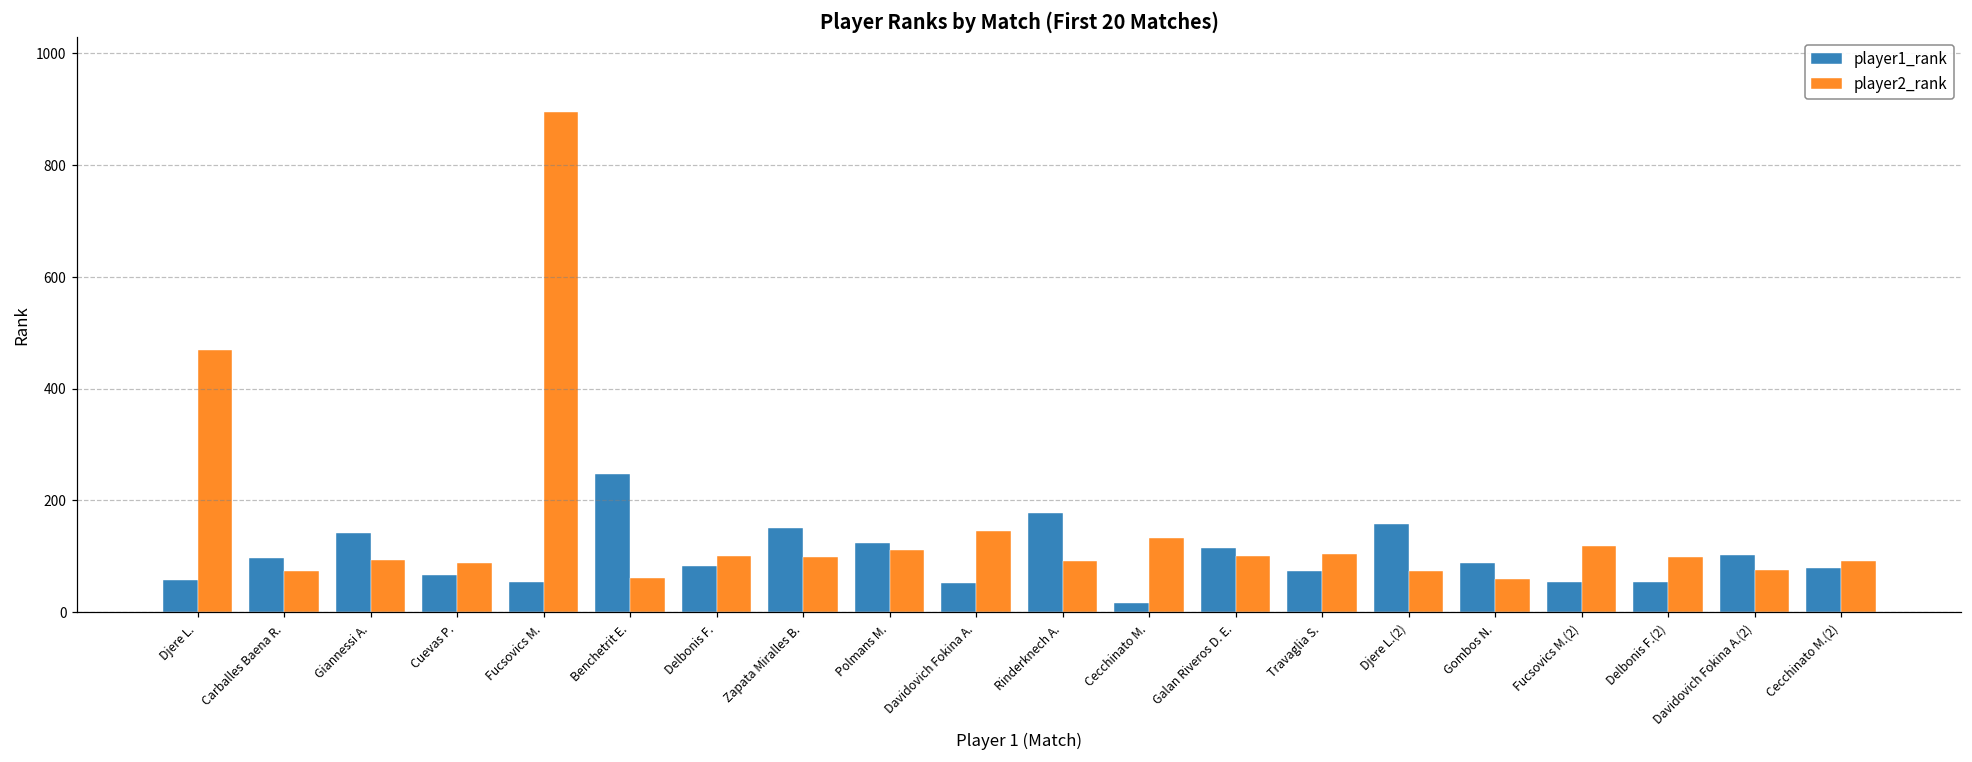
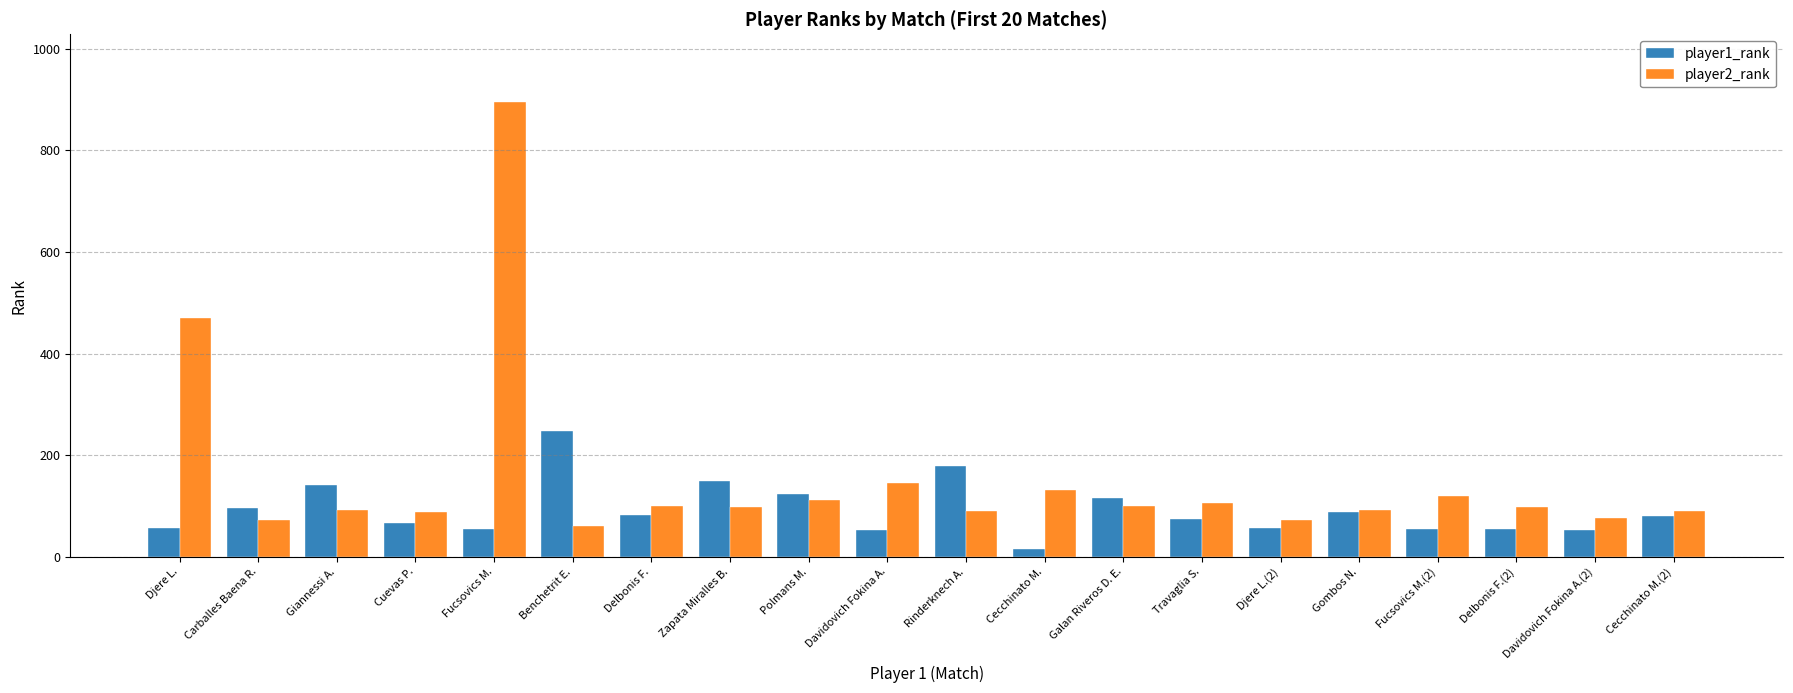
  {
    "player1_rank": {
      "Djere L.": 60,
      "Carballes Baena R.": 100,
      "Giannessi A.": 140,
      "Cuevas P.": 70,
      "Fucsovics M.": 60,
      "Benchetrit E.": 250,
      "Delbonis F.": 80,
      "Zapata Miralles B.": 150,
      "Polmans M.": 120,
      "Davidovich Fokina A.": 50,
      "Rinderknech A.": 180,
      "Cecchinato M.": 20,
      "Galan Riveros D. E.": 120,
      "Travaglia S.": 70,
-     "Djere L.(2)": 160,
+     "Djere L.(2)": 60,
      "Gombos N.": 90,
      "Fucsovics M.(2)": 60,
      "Delbonis F.(2)": 50,
-     "Davidovich Fokina A.(2)": 100,
+     "Davidovich Fokina A.(2)": 50,
      "Cecchinato M.(2)": 80
    },
    "player2_rank": {
      "Djere L.": 470,
      "Carballes Baena R.": 70,
      "Giannessi A.": 90,
      "Cuevas P.": 90,
      "Fucsovics M.": 890,
      "Benchetrit E.": 60,
      "Delbonis F.": 100,
      "Zapata Miralles B.": 100,
      "Polmans M.": 110,
      "Davidovich Fokina A.": 150,
      "Rinderknech A.": 90,
      "Cecchinato M.": 130,
      "Galan Riveros D. E.": 100,
      "Travaglia S.": 110,
      "Djere L.(2)": 70,
-     "Gombos N.": 60,
+     "Gombos N.": 90,
      "Fucsovics M.(2)": 120,
      "Delbonis F.(2)": 100,
      "Davidovich Fokina A.(2)": 80,
      "Cecchinato M.(2)": 90
    }
  }
